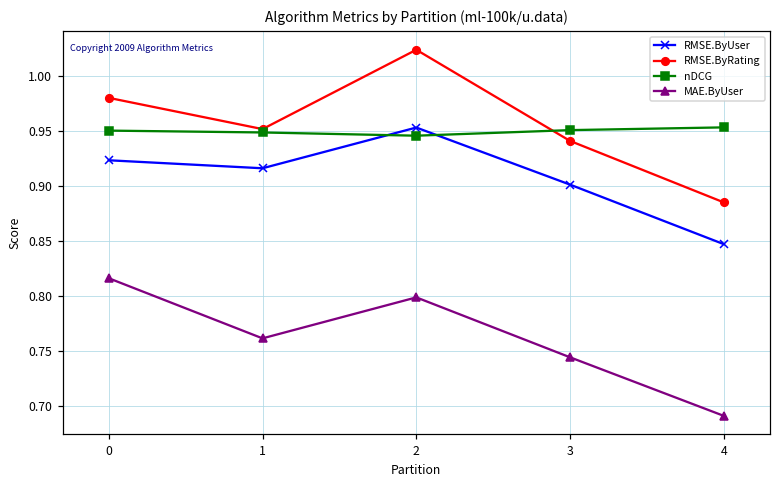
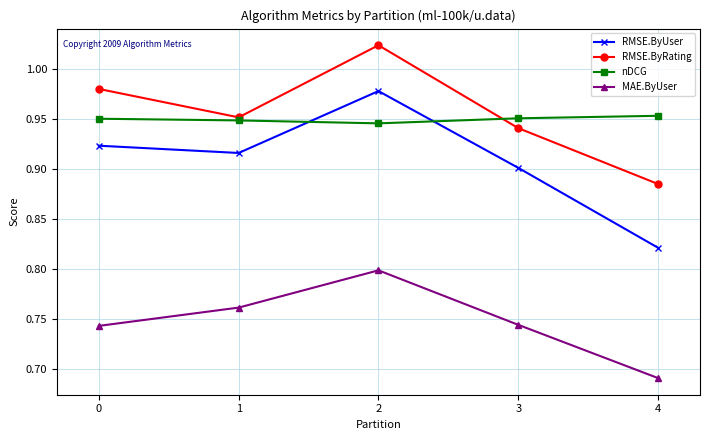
  {
    "RMSE.ByUser": {
      "0": 0.92,
      "1": 0.92,
-     "2": 0.95,
+     "2": 0.98,
      "3": 0.90,
-     "4": 0.85
+     "4": 0.82
    },
    "RMSE.ByRating": {
      "0": 0.98,
      "1": 0.95,
      "2": 1.02,
      "3": 0.94,
      "4": 0.89
    },
    "nDCG": {
      "0": 0.95,
      "1": 0.95,
      "2": 0.95,
      "3": 0.95,
      "4": 0.95
    },
    "MAE.ByUser": {
-     "0": 0.82,
+     "0": 0.74,
      "1": 0.76,
      "2": 0.80,
      "3": 0.74,
      "4": 0.69
    }
  }
